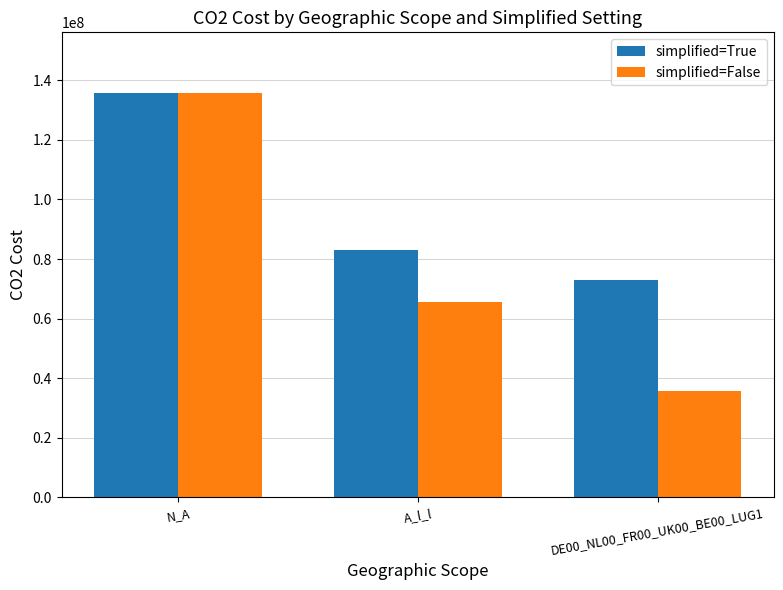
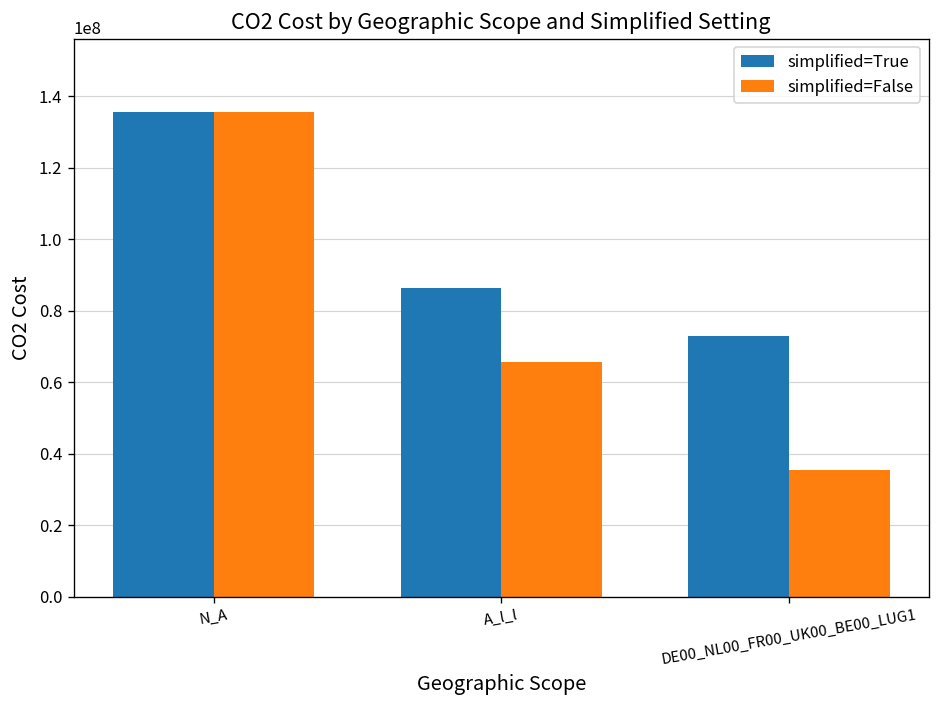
  {
    "simplified=True": {
      "N_A": 136000000,
-     "A_l_l": 83000000,
+     "A_l_l": 86000000,
      "DE00_NL00_FR00_UK00_BE00_LUG1": 73000000
    },
    "simplified=False": {
      "N_A": 136000000,
      "A_l_l": 66000000,
      "DE00_NL00_FR00_UK00_BE00_LUG1": 36000000
    }
  }
